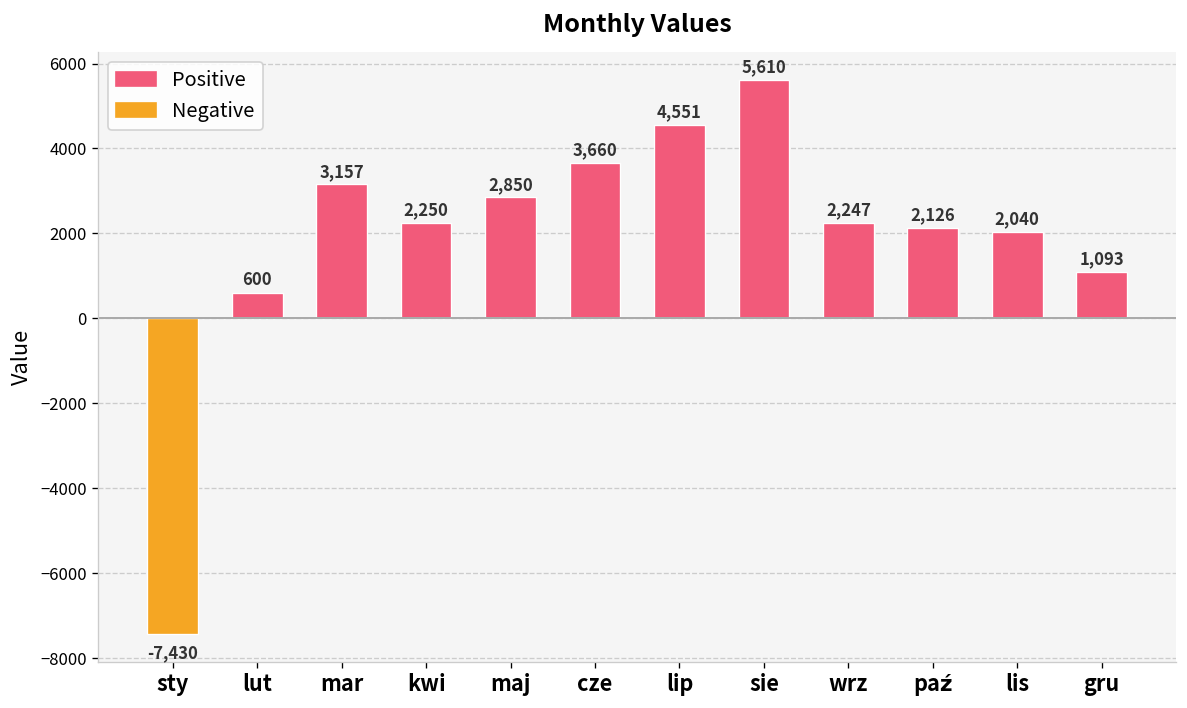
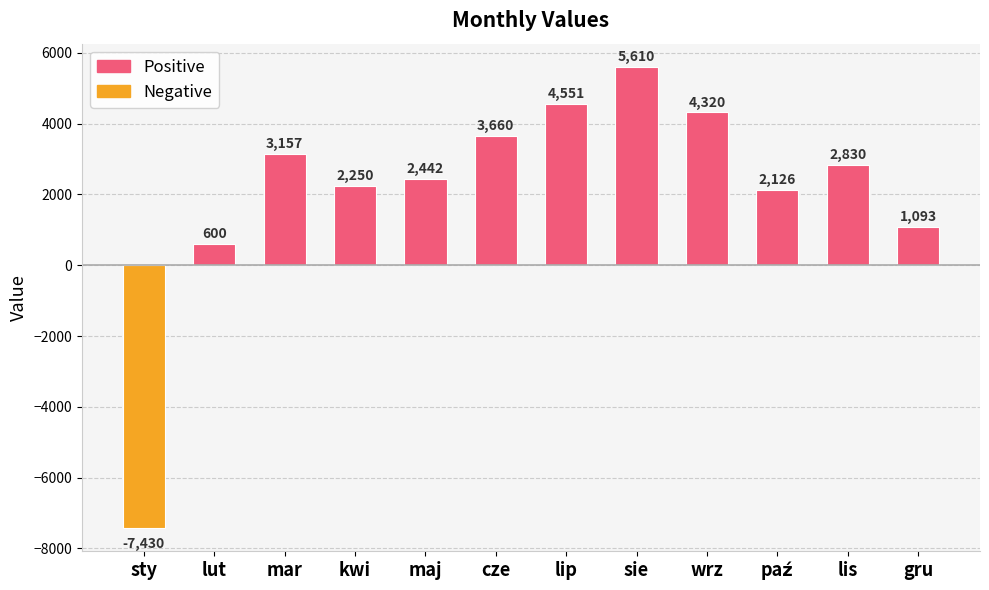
  {
    "sty": "-7,430",
    "lut": "600",
    "mar": "3,157",
    "kwi": "2,250",
-   "maj": "2,850",
+   "maj": "2,442",
    "cze": "3,660",
    "lip": "4,551",
    "sie": "5,610",
-   "wrz": "2,247",
+   "wrz": "4,320",
    "paź": "2,126",
-   "lis": "2,040",
+   "lis": "2,830",
    "gru": "1,093"
  }
